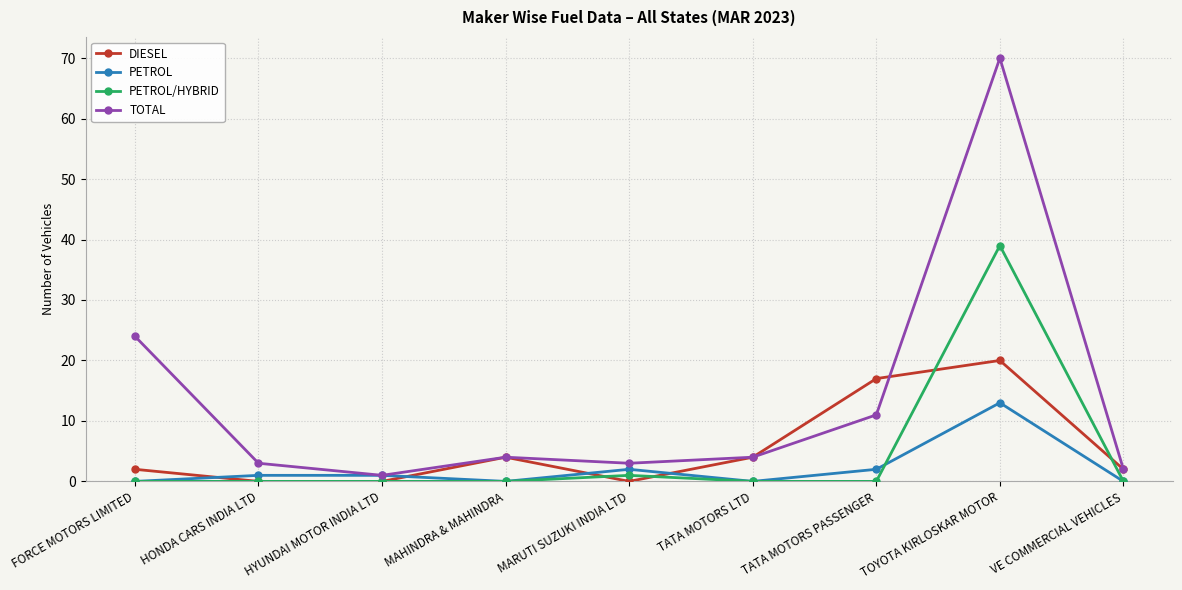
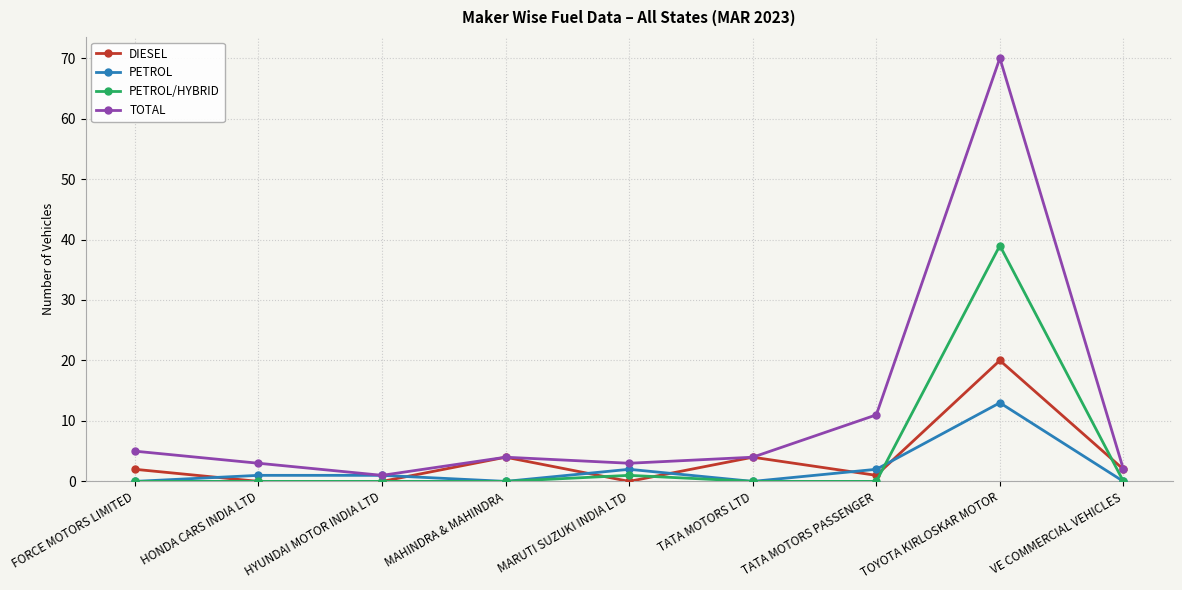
  {
    "DIESEL": {
      "FORCE MOTORS LIMITED": 2,
      "MARUTI SUZUKI INDIA LTD": 0,
-     "TATA MOTORS PASSENGER": 17,
+     "TATA MOTORS PASSENGER": 1,
      "TOYOTA KIRLOSKAR MOTOR": 20
    },
    "PETROL": {
      "HONDA CARS INDIA LTD": 1,
      "MARUTI SUZUKI INDIA LTD": 2,
      "TATA MOTORS PASSENGER": 2,
      "TOYOTA KIRLOSKAR MOTOR": 13
    },
    "PETROL/HYBRID": {
      "MARUTI SUZUKI INDIA LTD": 1,
      "TATA MOTORS PASSENGER": 0,
      "TOYOTA KIRLOSKAR MOTOR": 39
    },
    "TOTAL": {
-     "FORCE MOTORS LIMITED": 24,
+     "FORCE MOTORS LIMITED": 5,
      "HONDA CARS INDIA LTD": 3,
      "MARUTI SUZUKI INDIA LTD": 3,
      "TATA MOTORS PASSENGER": 11,
      "TOYOTA KIRLOSKAR MOTOR": 70
    }
  }
